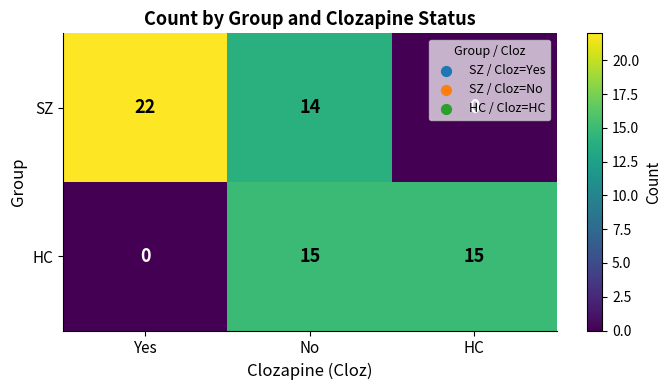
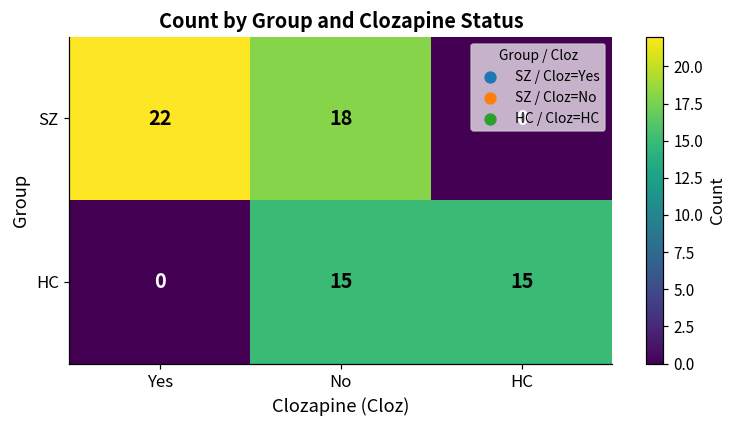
  {
    "SZ": {
      "Yes": 22,
-     "No": 14
+     "No": 18
    },
    "HC": {
      "Yes": 0,
      "No": 15,
      "HC": 15
    }
  }
